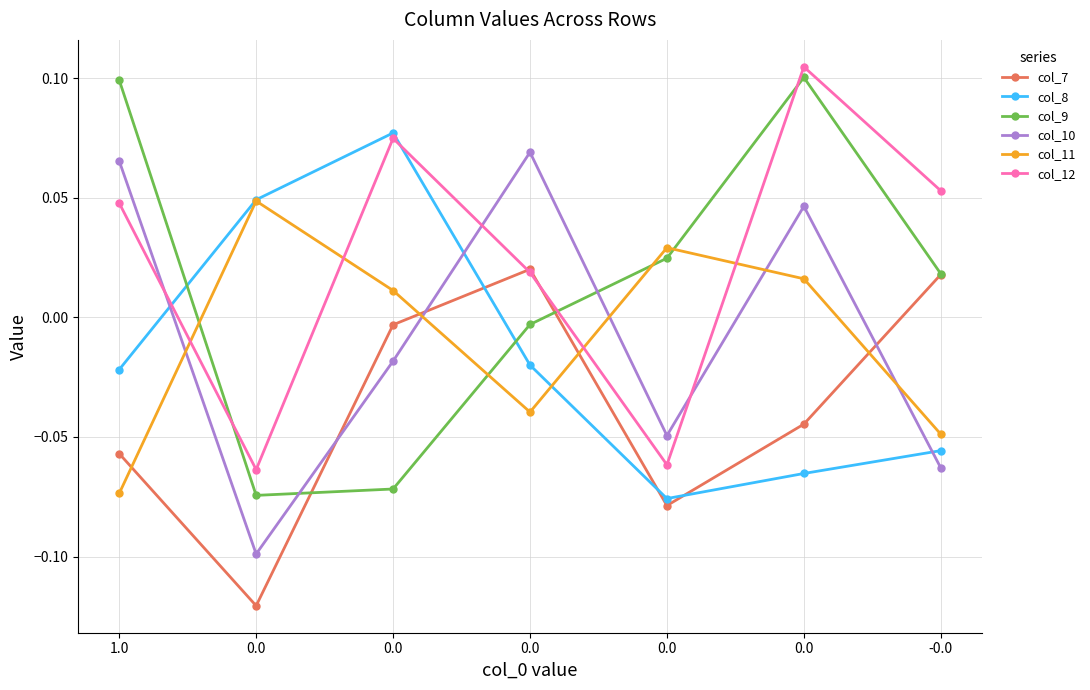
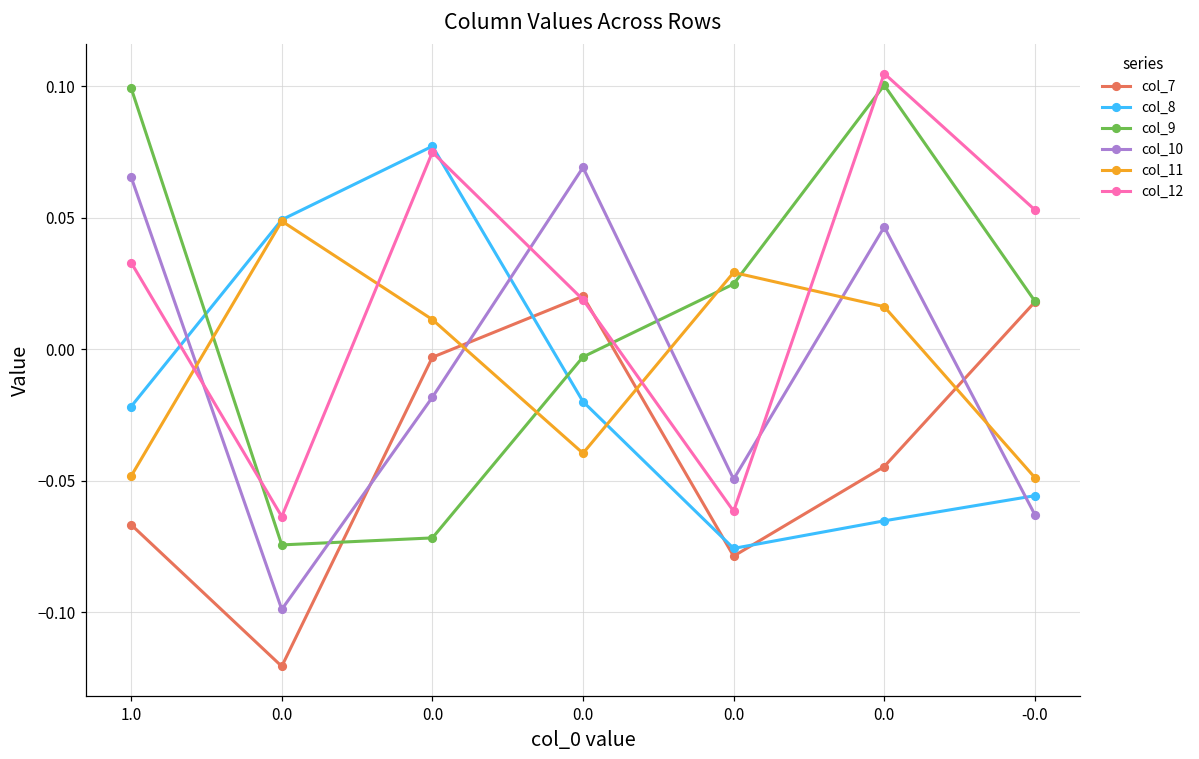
  {
    "col_7": {
-     "1.0": -0.057
+     "1.0": -0.067
    },
    "col_8": {
      "1.0": -0.022,
      "-0.0": -0.056
    },
    "col_9": {
      "1.0": 0.099
    },
    "col_10": {
      "1.0": 0.065,
      "-0.0": -0.063
    },
    "col_11": {
-     "1.0": -0.074,
+     "1.0": -0.048,
      "-0.0": -0.049
    },
    "col_12": {
-     "1.0": 0.048,
+     "1.0": 0.033,
      "-0.0": 0.053
    }
  }
